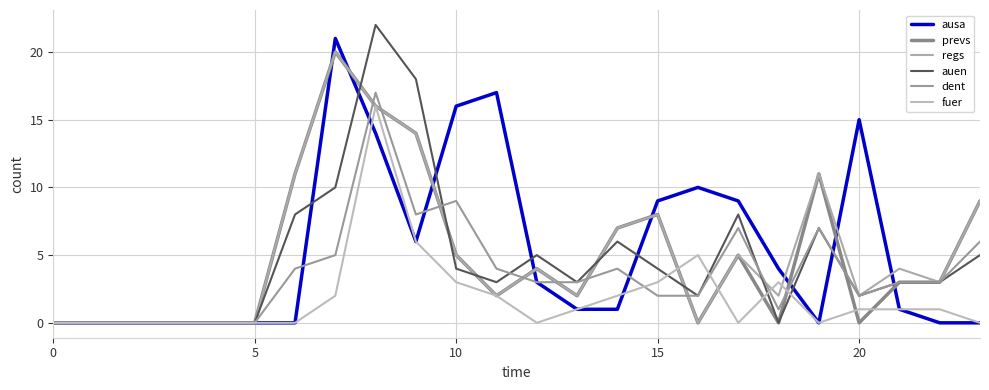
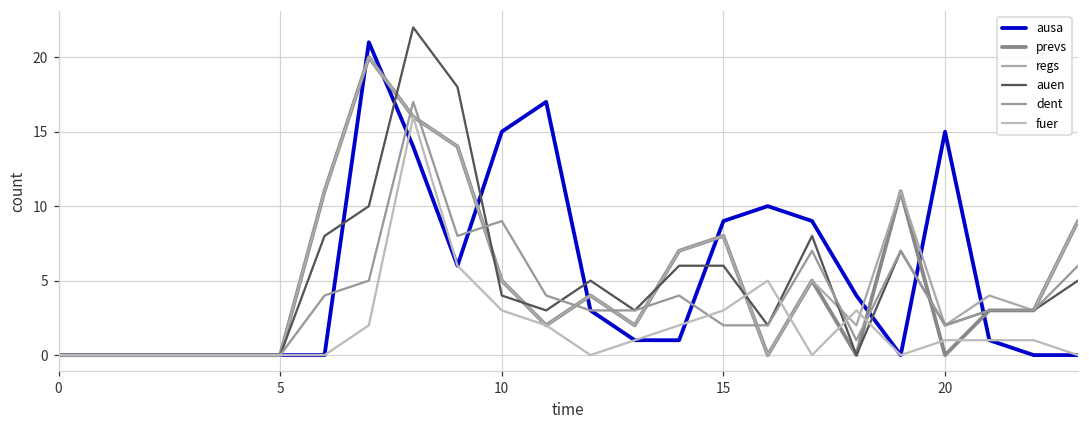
  {
    "ausa": {
-     "10": 16,
+     "10": 15,
      "15": 9,
      "20": 15
    },
    "auen": {
      "10": 4,
-     "15": 4
+     "15": 6
    }
  }
